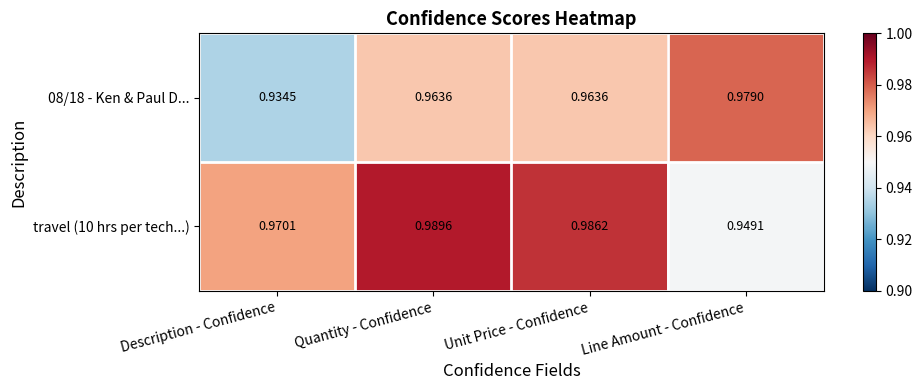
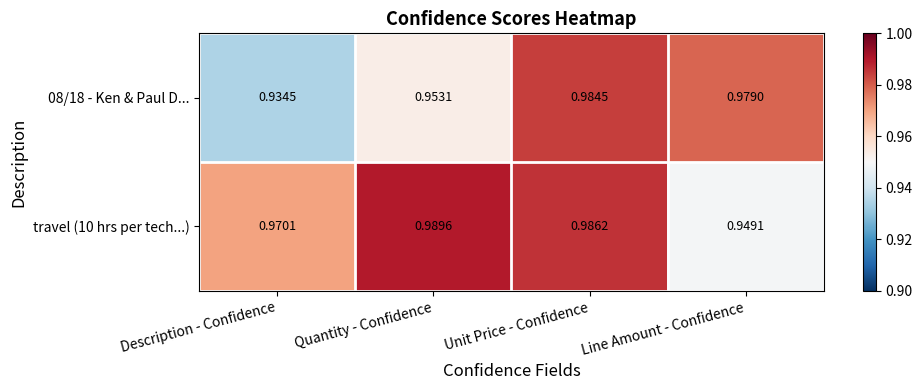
  {
    "08/18 - Ken & Paul D...": {
      "Description - Confidence": 0.9345,
-     "Quantity - Confidence": 0.9636,
-     "Unit Price - Confidence": 0.9636,
+     "Quantity - Confidence": 0.9531,
+     "Unit Price - Confidence": 0.9845,
      "Line Amount - Confidence": 0.9790
    },
    "travel (10 hrs per tech...)": {
      "Description - Confidence": 0.9701,
      "Quantity - Confidence": 0.9896,
      "Unit Price - Confidence": 0.9862,
      "Line Amount - Confidence": 0.9491
    }
  }
